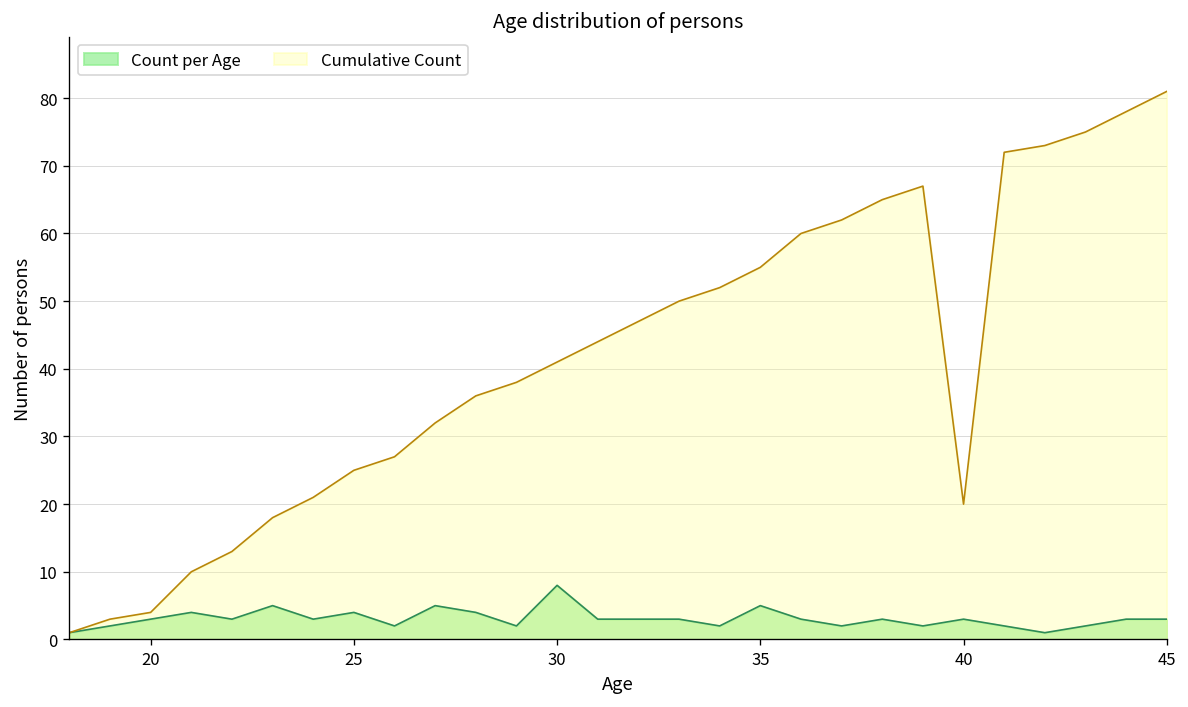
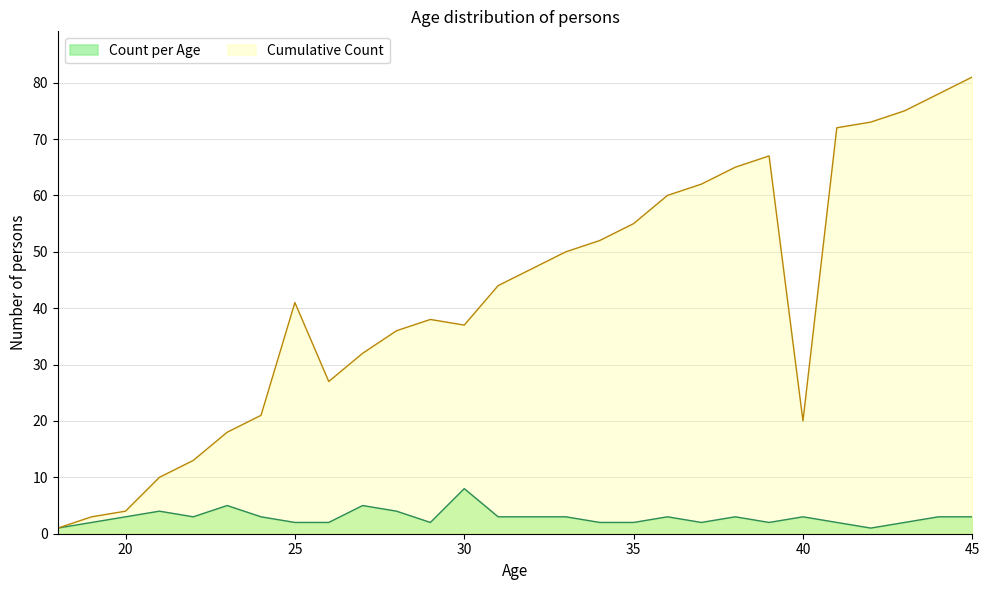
  {
    "Count per Age": {
      "20": 3,
-     "25": 4,
+     "25": 2,
      "30": 8,
-     "35": 5,
+     "35": 2,
      "40": 3,
      "45": 3
    },
    "Cumulative Count": {
      "20": 4,
-     "25": 25,
-     "30": 41,
+     "25": 41,
+     "30": 37,
      "35": 55,
      "40": 20,
      "45": 81
    }
  }
